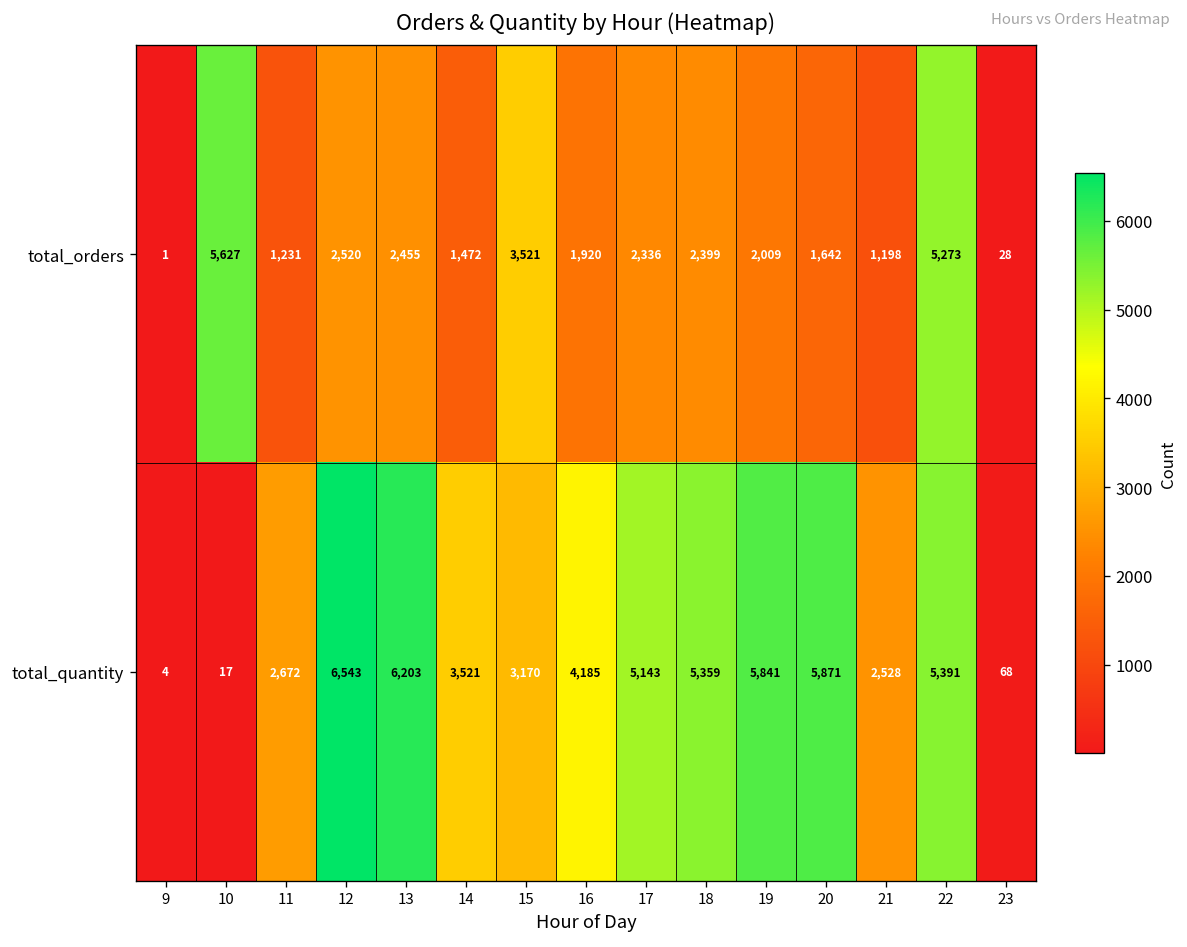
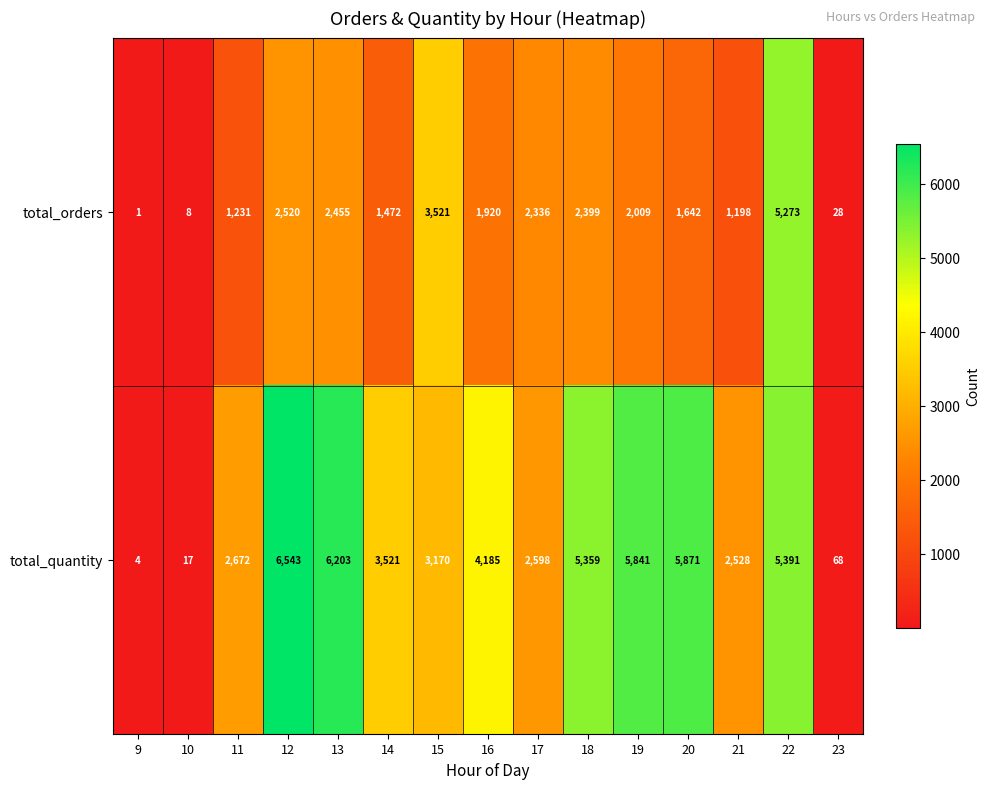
  {
    "total_orders": {
      "9": "1",
-     "10": "5,627",
+     "10": "8",
      "11": "1,231",
      "12": "2,520",
      "13": "2,455",
      "14": "1,472",
      "15": "3,521",
      "16": "1,920",
      "17": "2,336",
      "18": "2,399",
      "19": "2,009",
      "20": "1,642",
      "21": "1,198",
      "22": "5,273",
      "23": "28"
    },
    "total_quantity": {
      "9": "4",
      "10": "17",
      "11": "2,672",
      "12": "6,543",
      "13": "6,203",
      "14": "3,521",
      "15": "3,170",
      "16": "4,185",
-     "17": "5,143",
+     "17": "2,598",
      "18": "5,359",
      "19": "5,841",
      "20": "5,871",
      "21": "2,528",
      "22": "5,391",
      "23": "68"
    }
  }
